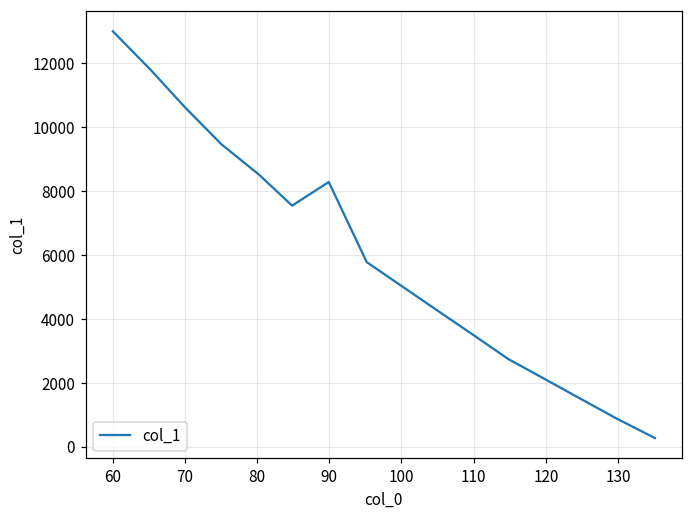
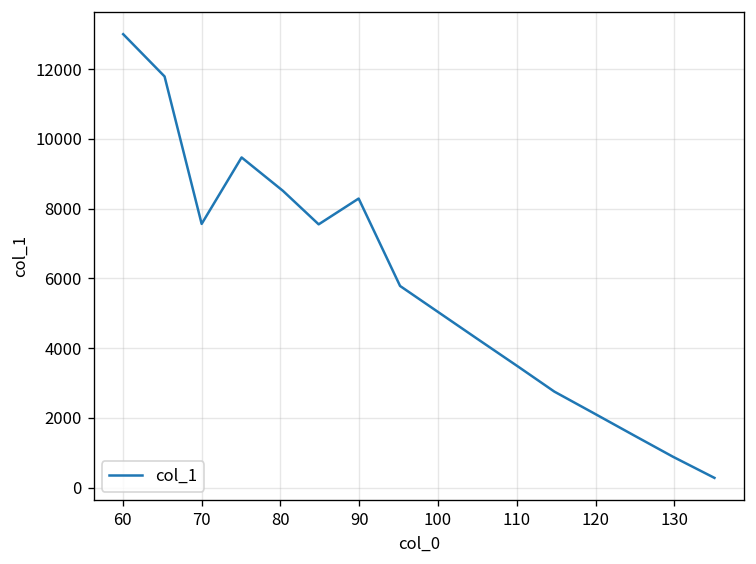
  {
    "60": 13000,
-   "70": 10600,
+   "70": 7600,
    "90": 8300
  }
